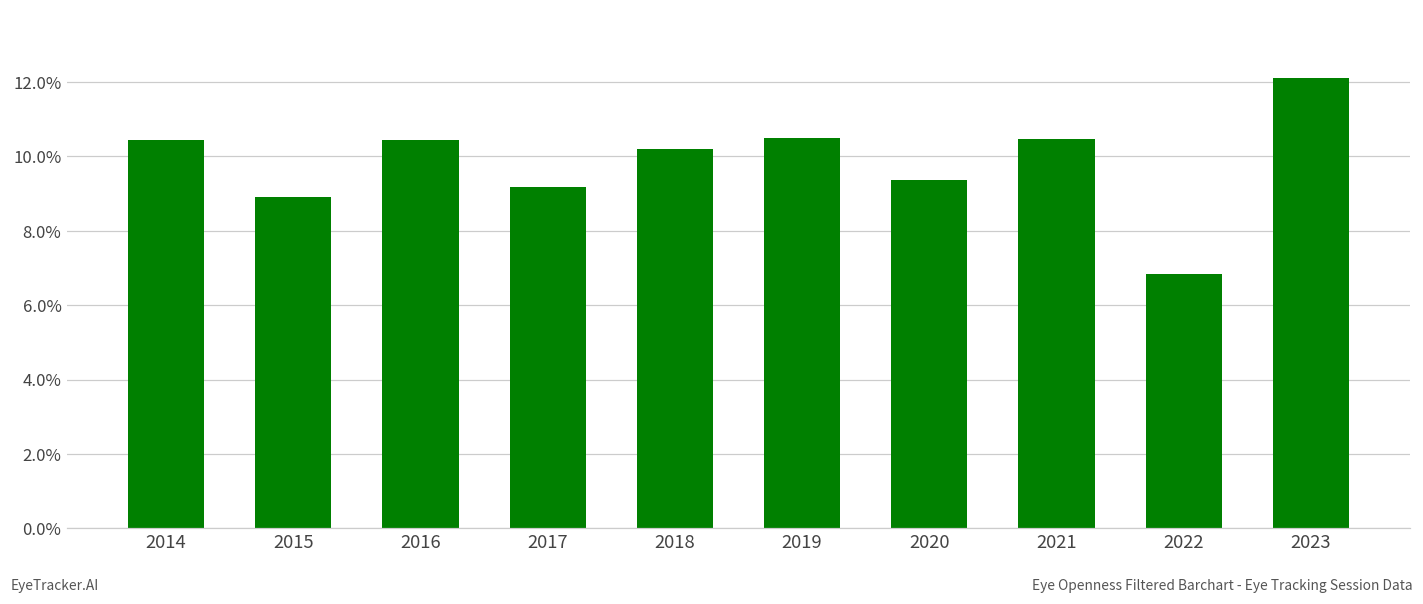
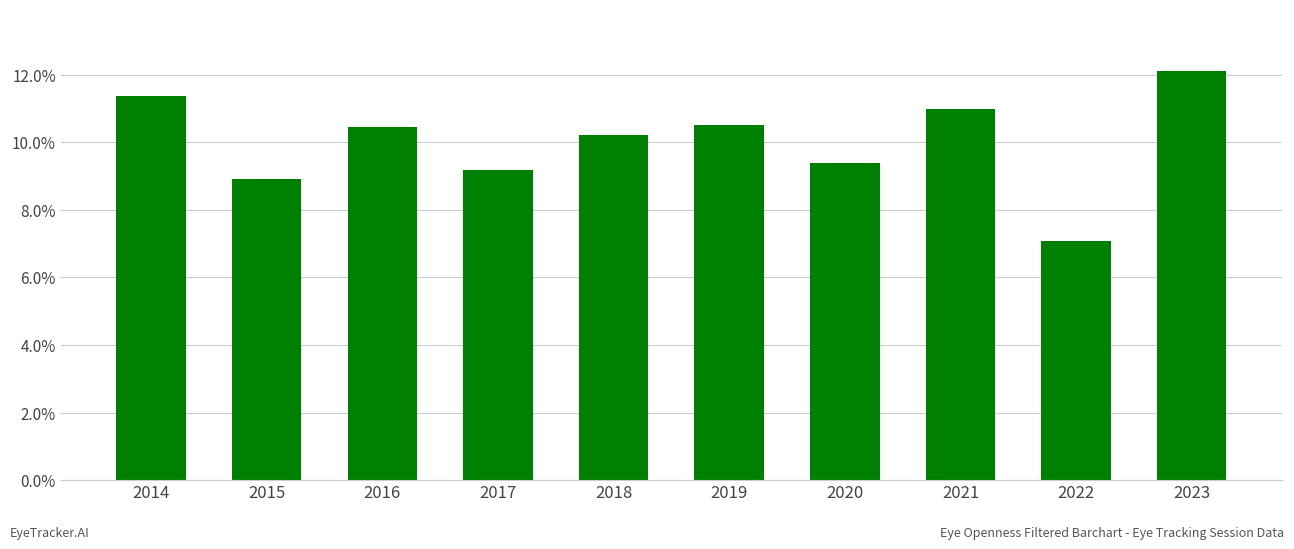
  {
-   "2014": "10.4%",
+   "2014": "11.4%",
    "2015": "8.9%",
    "2016": "10.4%",
    "2017": "9.2%",
    "2018": "10.2%",
    "2019": "10.5%",
    "2020": "9.4%",
-   "2021": "10.5%",
-   "2022": "6.8%",
+   "2021": "11.0%",
+   "2022": "7.1%",
    "2023": "12.1%"
  }
